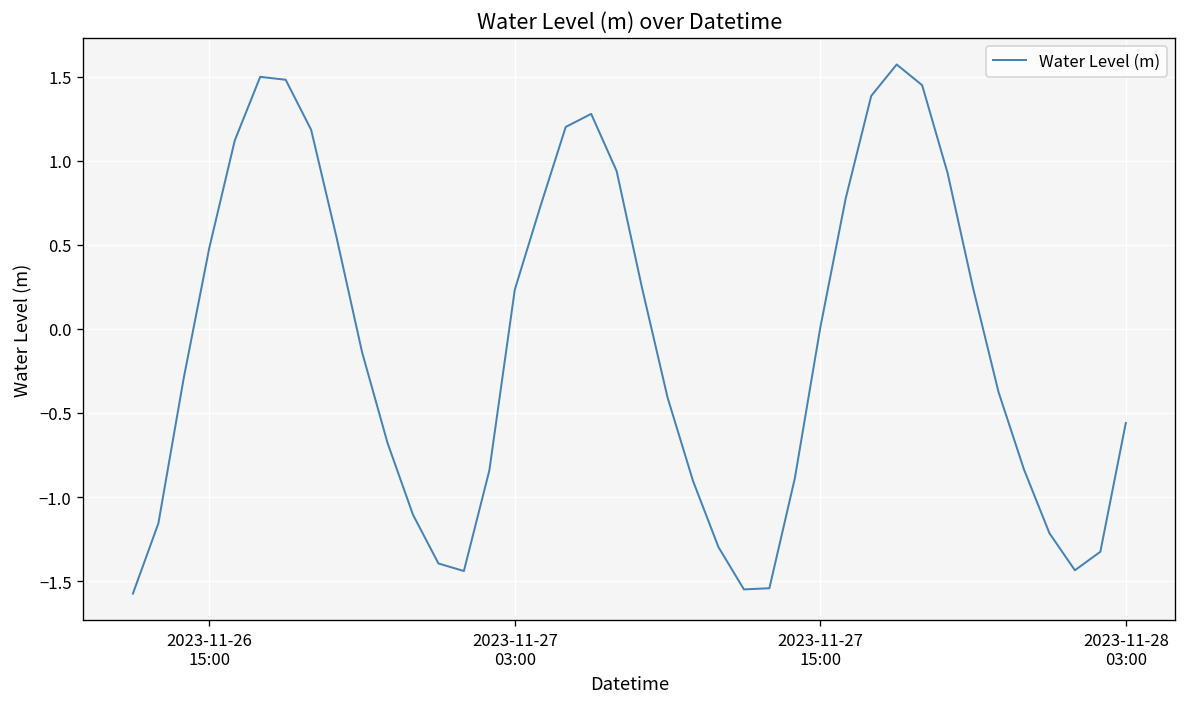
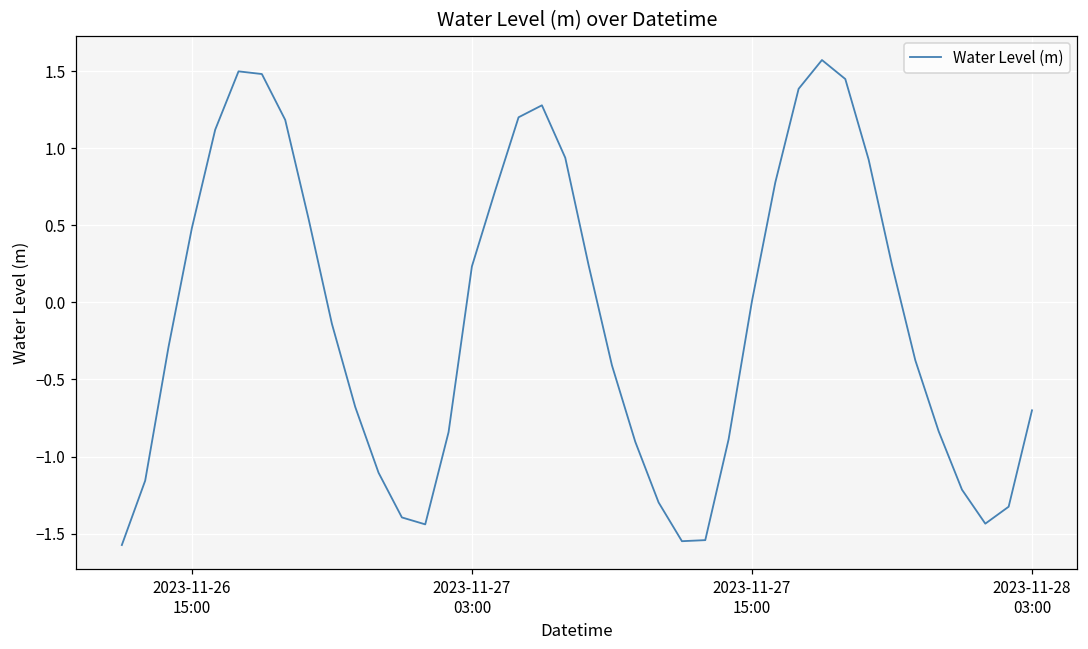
  {
    "2023-11-26 15:00": 0.48,
    "2023-11-27 03:00": 0.23,
    "2023-11-27 15:00": 0.01,
-   "2023-11-28 03:00": -0.56
+   "2023-11-28 03:00": -0.70
  }
